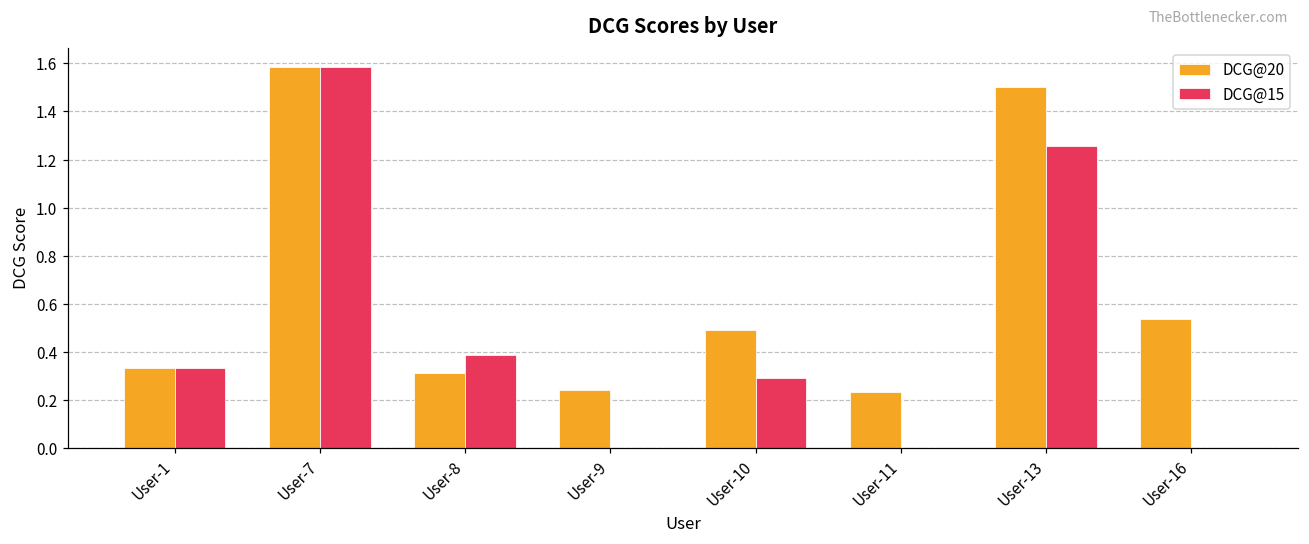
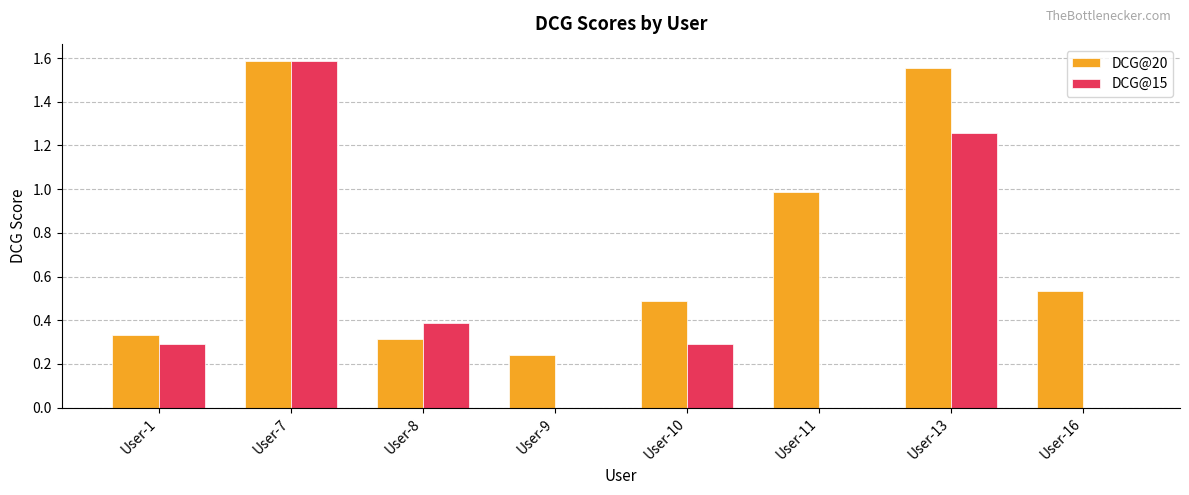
  {
    "DCG@20": {
      "User-1": 0.33,
      "User-7": 1.59,
      "User-8": 0.31,
      "User-9": 0.24,
      "User-10": 0.49,
-     "User-11": 0.23,
-     "User-13": 1.50,
+     "User-11": 0.99,
+     "User-13": 1.55,
      "User-16": 0.54
    },
    "DCG@15": {
-     "User-1": 0.33,
+     "User-1": 0.29,
      "User-7": 1.59,
      "User-8": 0.39,
      "User-9": 0.00,
      "User-10": 0.29,
      "User-11": 0.00,
      "User-13": 1.26,
      "User-16": 0.00
    }
  }
